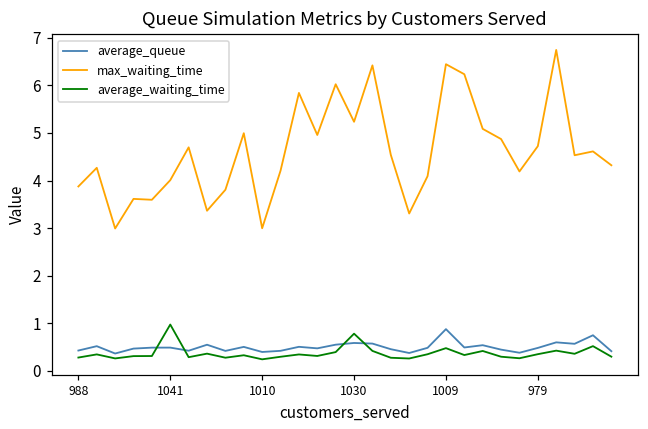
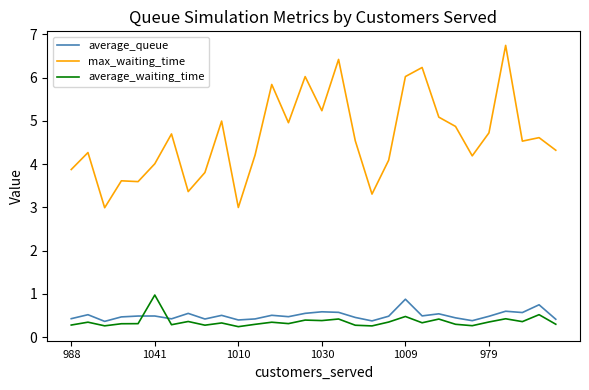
  {
    "average_queue": {
      "988": 0.4,
      "1041": 0.5,
      "1010": 0.4,
      "1030": 0.6,
      "1009": 0.9,
      "979": 0.5
    },
    "max_waiting_time": {
      "988": 3.9,
      "1041": 4.0,
      "1010": 3.0,
      "1030": 5.2,
-     "1009": 6.4,
+     "1009": 6.0,
      "979": 4.7
    },
    "average_waiting_time": {
      "988": 0.3,
      "1041": 1.0,
      "1010": 0.2,
-     "1030": 0.8,
+     "1030": 0.4,
      "1009": 0.5,
      "979": 0.4
    }
  }
